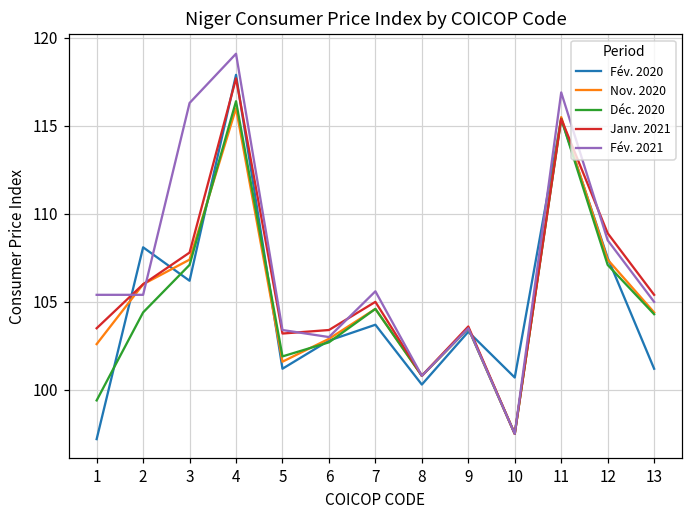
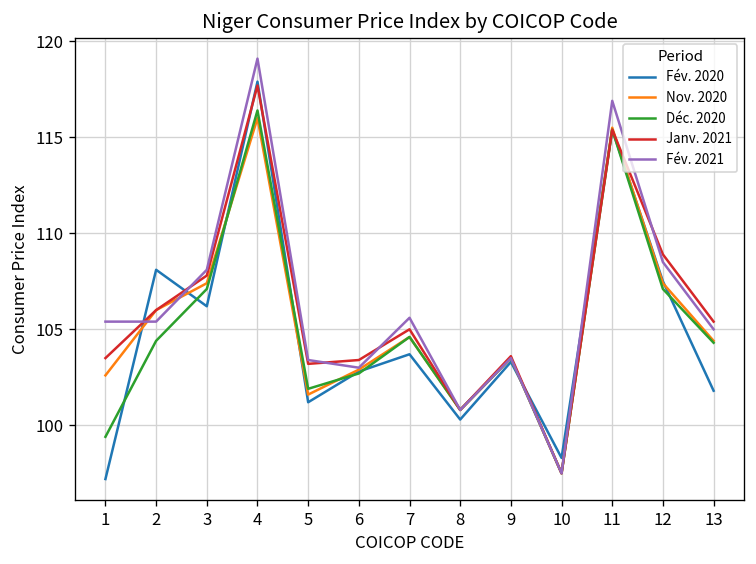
  {
    "Fév. 2020": {
      "1": 97.2,
      "2": 108.1,
      "3": 106.2,
      "4": 117.9,
      "5": 101.2,
      "7": 103.7,
      "8": 100.3,
      "9": 103.3,
-     "10": 100.7,
-     "13": 101.2
+     "10": 98.3,
+     "13": 101.8
    },
    "Nov. 2020": {
      "1": 102.6,
      "3": 107.4,
      "4": 116.0,
      "5": 101.6
    },
    "Déc. 2020": {
      "1": 99.4,
      "2": 104.4,
      "3": 107.1,
      "4": 116.4,
      "5": 101.9,
      "12": 107.1
    },
    "Janv. 2021": {
      "1": 103.5,
      "3": 107.8,
      "4": 117.7,
      "5": 103.2,
      "6": 103.4,
      "7": 105.0,
      "12": 108.9,
      "13": 105.4
    },
    "Fév. 2021": {
      "1": 105.4,
      "2": 105.4,
-     "3": 116.3,
+     "3": 108.1,
      "4": 119.1,
      "5": 103.4,
      "7": 105.6,
      "11": 116.9,
      "12": 108.5,
      "13": 105.0
    }
  }
